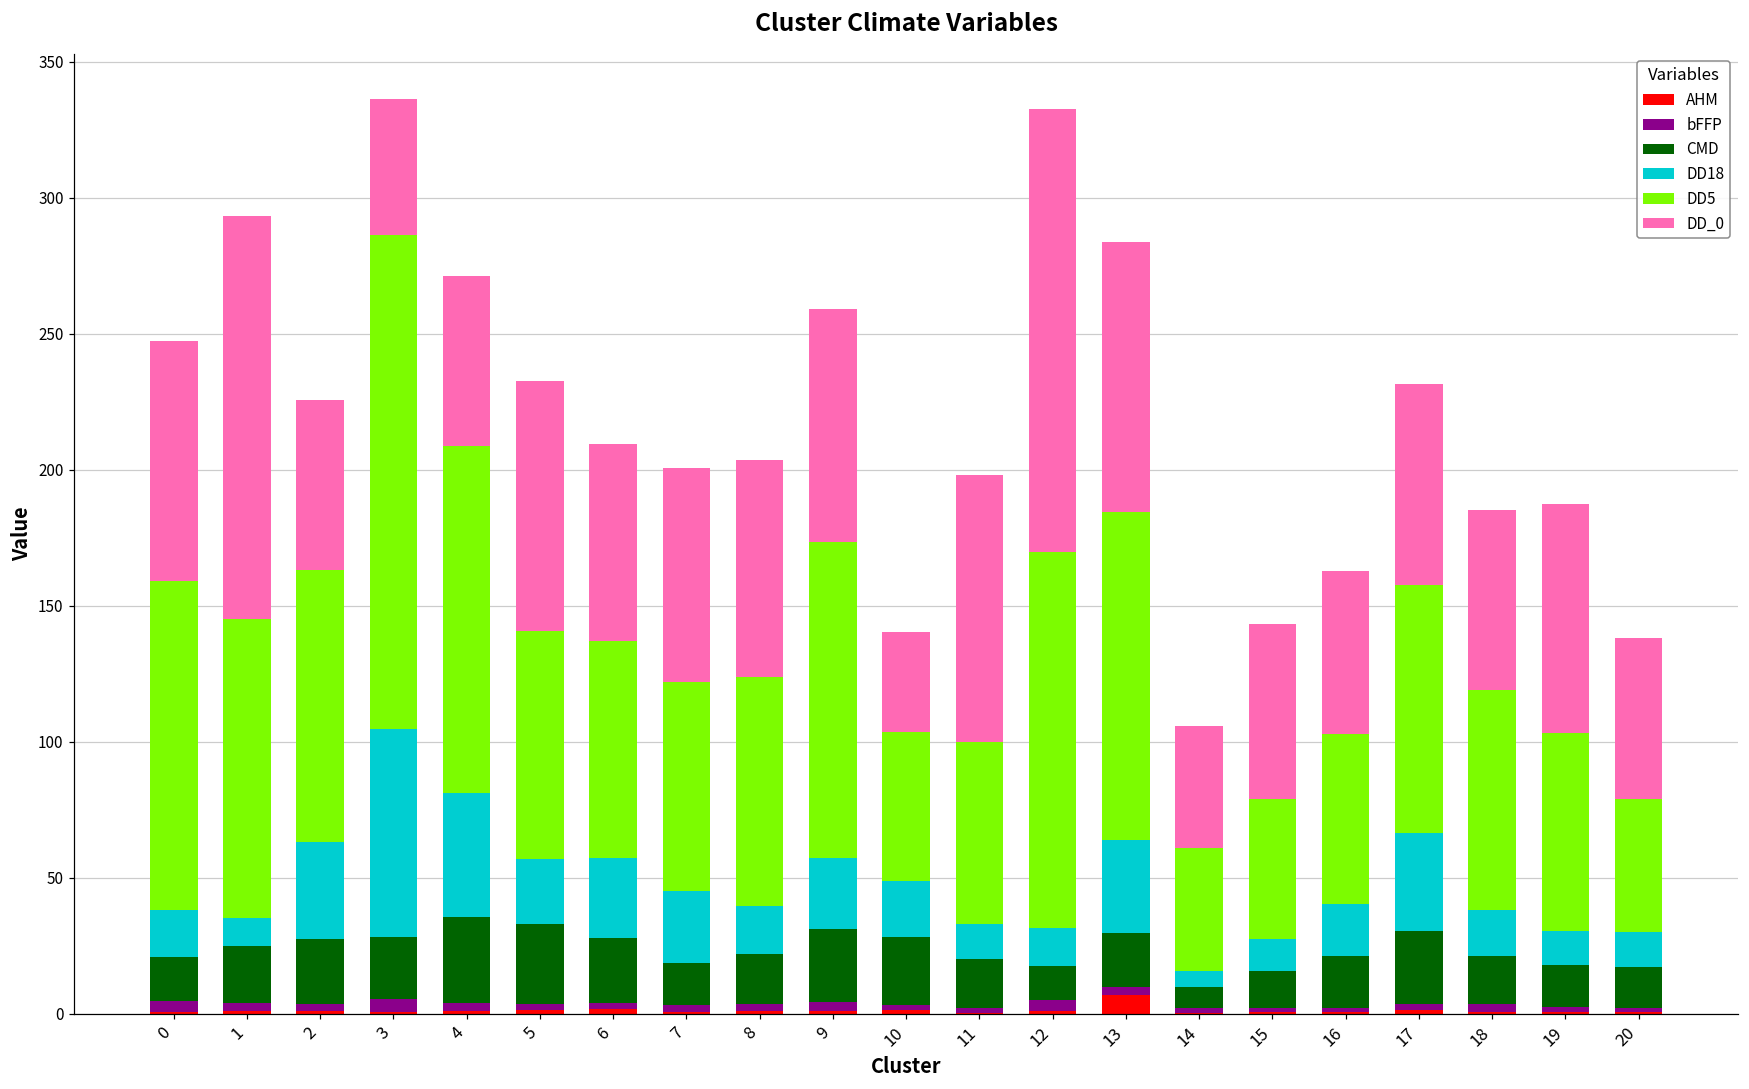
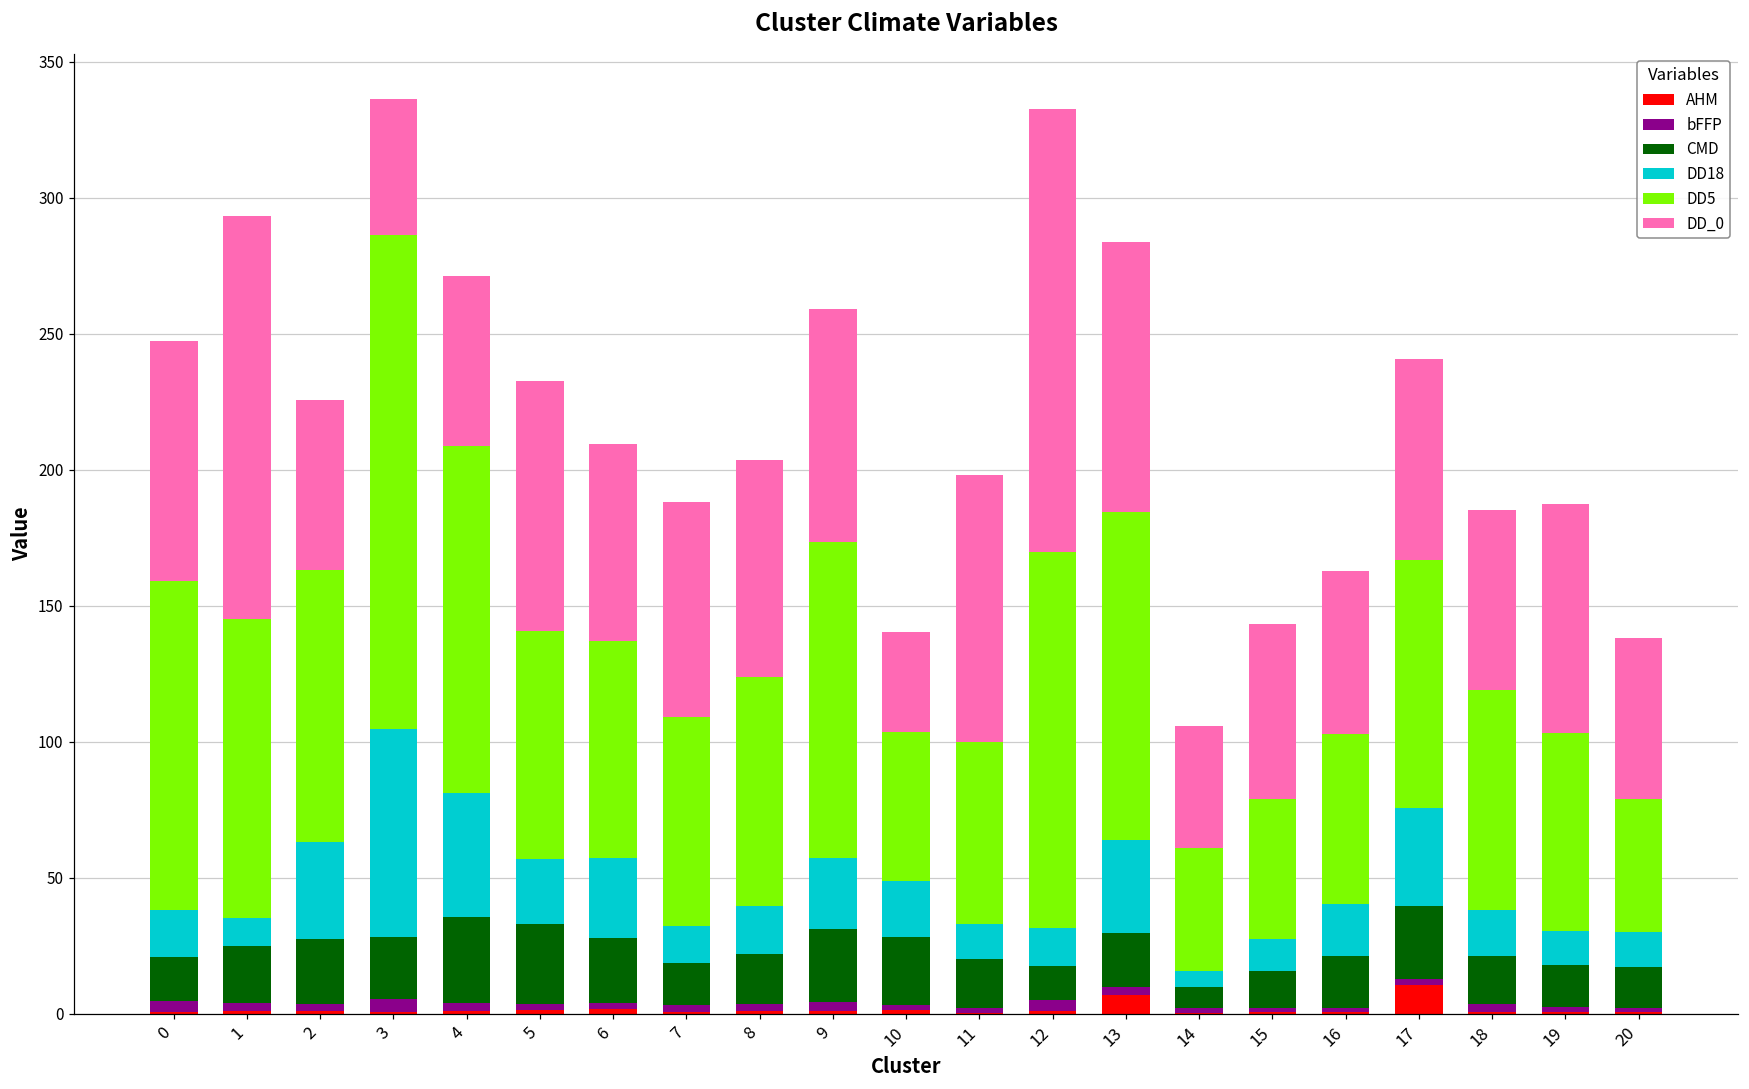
  {
    "AHM": {
      "1": 1,
      "2": 1,
      "5": 1,
      "6": 2,
      "10": 2,
      "12": 1,
      "13": 7,
-     "17": 1
+     "17": 11
    },
    "bFFP": {
      "0": 4,
      "1": 3,
      "2": 3,
      "3": 5,
      "4": 3,
      "5": 2,
      "6": 2,
      "7": 2,
      "8": 3,
      "9": 3,
      "10": 2,
      "11": 2,
      "12": 4,
      "13": 3,
      "14": 2,
      "15": 2,
      "16": 1,
      "17": 2,
      "18": 3,
      "19": 2,
      "20": 1
    },
    "CMD": {
      "0": 16,
      "1": 21,
      "2": 24,
      "3": 23,
      "4": 32,
      "5": 30,
      "6": 24,
      "7": 16,
      "8": 19,
      "9": 27,
      "10": 25,
      "11": 18,
      "12": 12,
      "13": 20,
      "14": 8,
      "15": 14,
      "16": 19,
      "17": 27,
      "18": 18,
      "19": 15,
      "20": 15
    },
    "DD18": {
      "0": 17,
      "1": 10,
      "2": 36,
      "3": 77,
      "4": 46,
      "5": 24,
      "6": 29,
-     "7": 26,
+     "7": 14,
      "8": 17,
      "9": 26,
      "10": 21,
      "11": 13,
      "12": 14,
      "13": 34,
      "14": 6,
      "15": 12,
      "16": 19,
      "17": 36,
      "18": 17,
      "19": 12,
      "20": 13
    },
    "DD5": {
      "0": 121,
      "1": 110,
      "2": 100,
      "3": 182,
      "4": 128,
      "5": 84,
      "6": 80,
      "7": 77,
      "8": 84,
      "9": 116,
      "10": 55,
      "11": 67,
      "12": 138,
      "13": 121,
      "14": 46,
      "15": 52,
      "16": 62,
      "17": 91,
      "18": 81,
      "19": 73,
      "20": 49
    },
    "DD_0": {
      "0": 88,
      "1": 148,
      "2": 63,
      "3": 50,
      "4": 63,
      "5": 92,
      "6": 73,
      "7": 79,
      "8": 80,
      "9": 86,
      "10": 37,
      "11": 98,
      "12": 163,
      "13": 99,
      "14": 45,
      "15": 64,
      "16": 60,
      "17": 74,
      "18": 66,
      "19": 84,
      "20": 59
    }
  }
